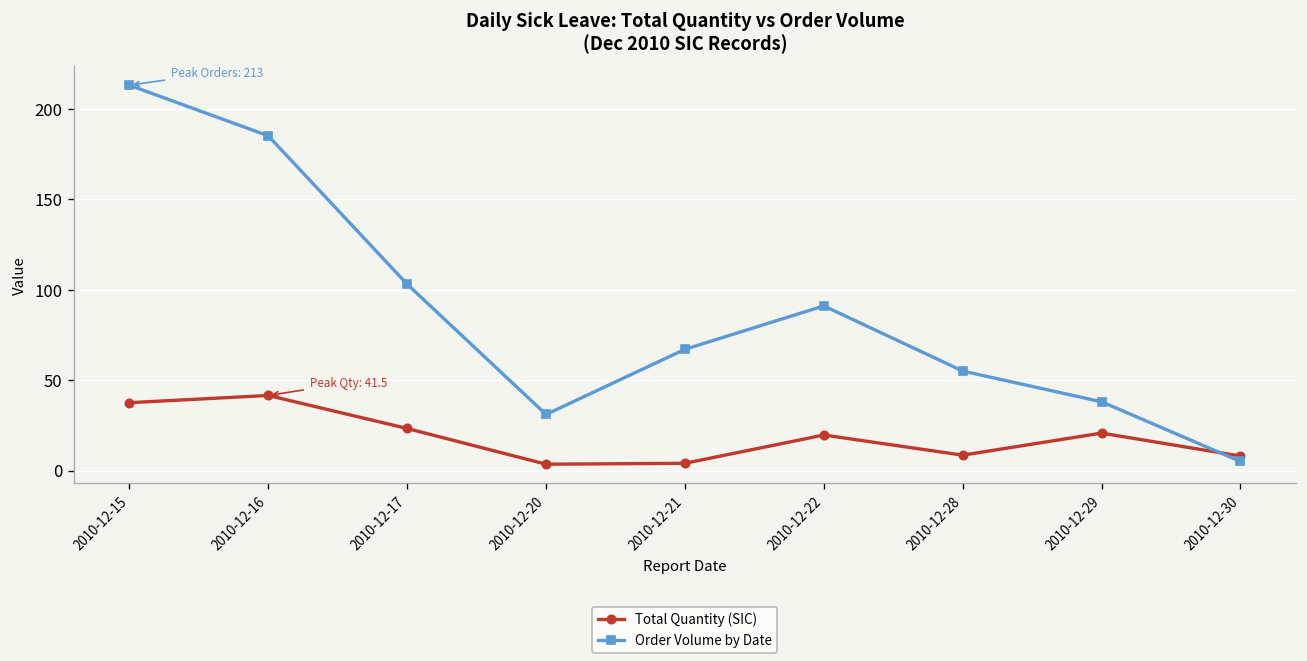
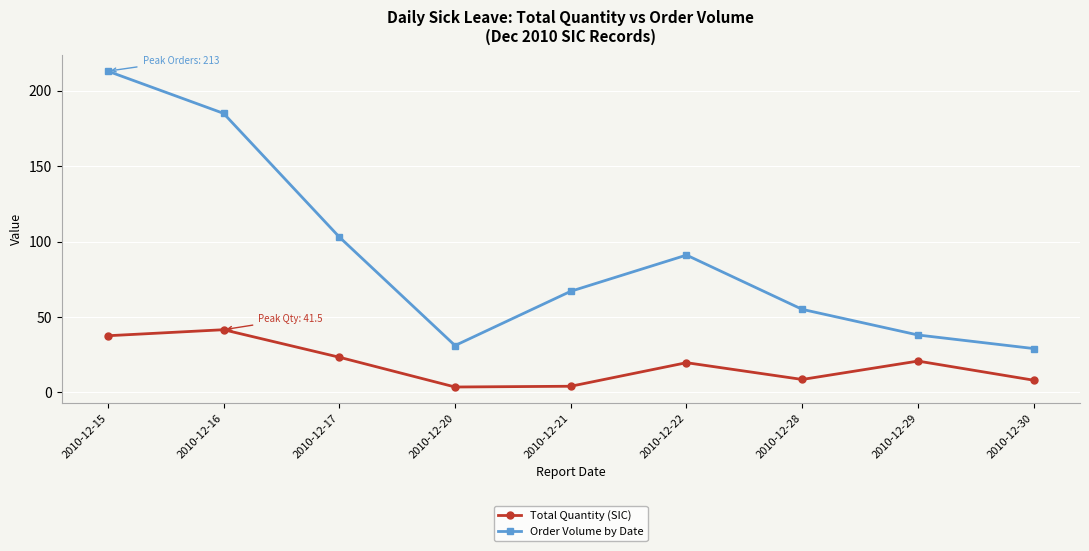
  {
    "Total Quantity (SIC)": {
      "2010-12-16": 41.5
    },
    "Order Volume by Date": {
      "2010-12-16": 185,
      "2010-12-17": 103,
      "2010-12-20": 31,
      "2010-12-21": 67,
      "2010-12-22": 91,
      "2010-12-28": 55,
      "2010-12-29": 38,
-     "2010-12-30": 5
+     "2010-12-30": 29
    }
  }
